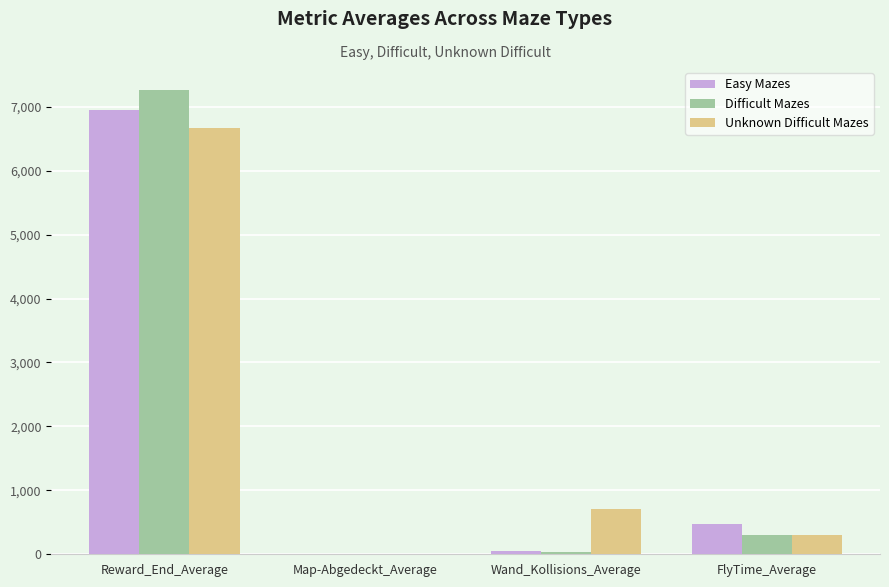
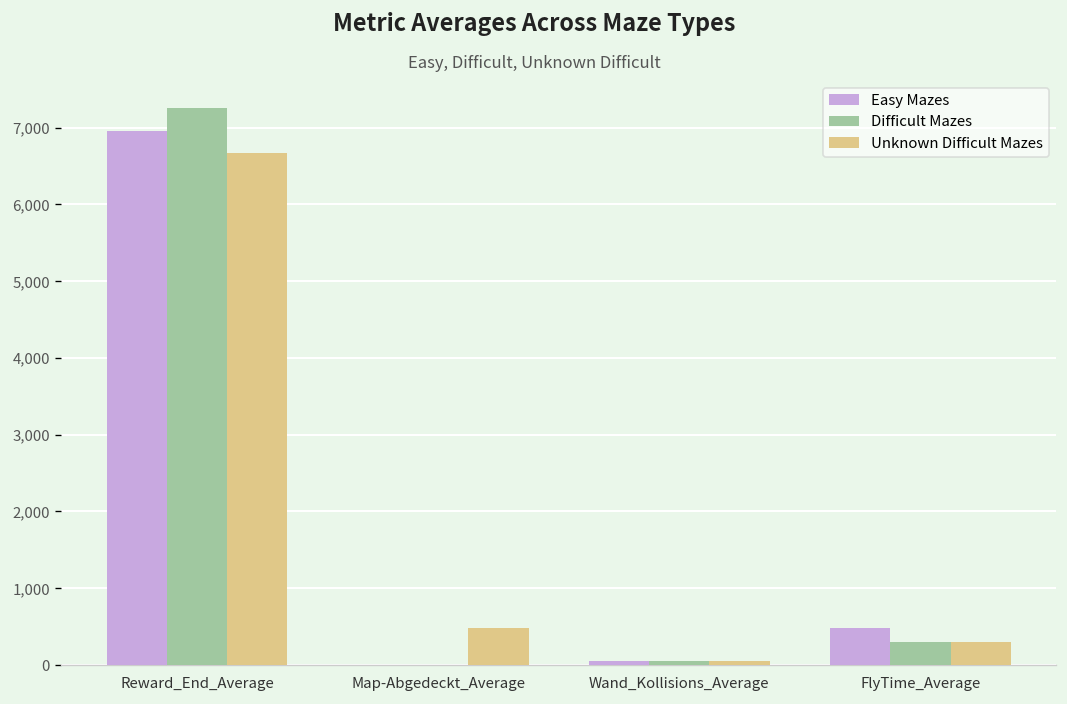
  {
    "Easy Mazes": {
      "Reward_End_Average": "7,000",
      "Wand_Kollisions_Average": "0",
      "FlyTime_Average": "500"
    },
    "Difficult Mazes": {
      "Reward_End_Average": "7,300",
      "Wand_Kollisions_Average": "0",
      "FlyTime_Average": "300"
    },
    "Unknown Difficult Mazes": {
      "Reward_End_Average": "6,700",
-     "Map-Abgedeckt_Average": "0",
-     "Wand_Kollisions_Average": "700",
+     "Map-Abgedeckt_Average": "500",
+     "Wand_Kollisions_Average": "0",
      "FlyTime_Average": "300"
    }
  }
